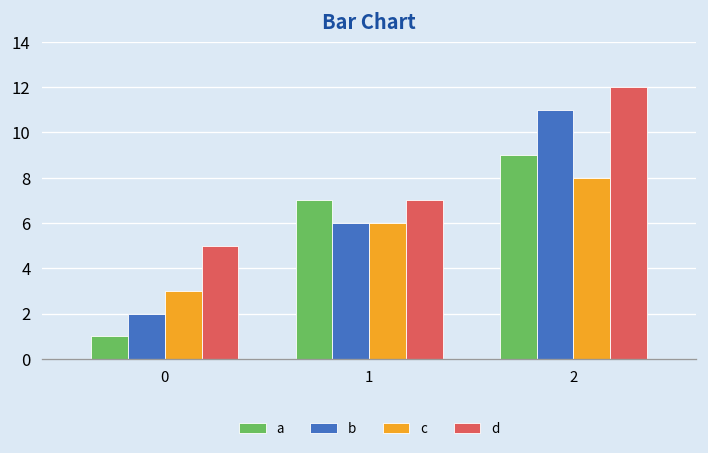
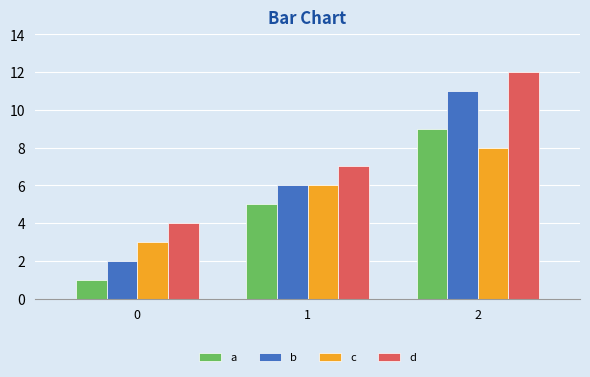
  {
    "a": {
      "0": 1,
-     "1": 7,
+     "1": 5,
      "2": 9
    },
    "b": {
      "0": 2,
      "1": 6,
      "2": 11
    },
    "c": {
      "0": 3,
      "1": 6,
      "2": 8
    },
    "d": {
-     "0": 5,
+     "0": 4,
      "1": 7,
      "2": 12
    }
  }
